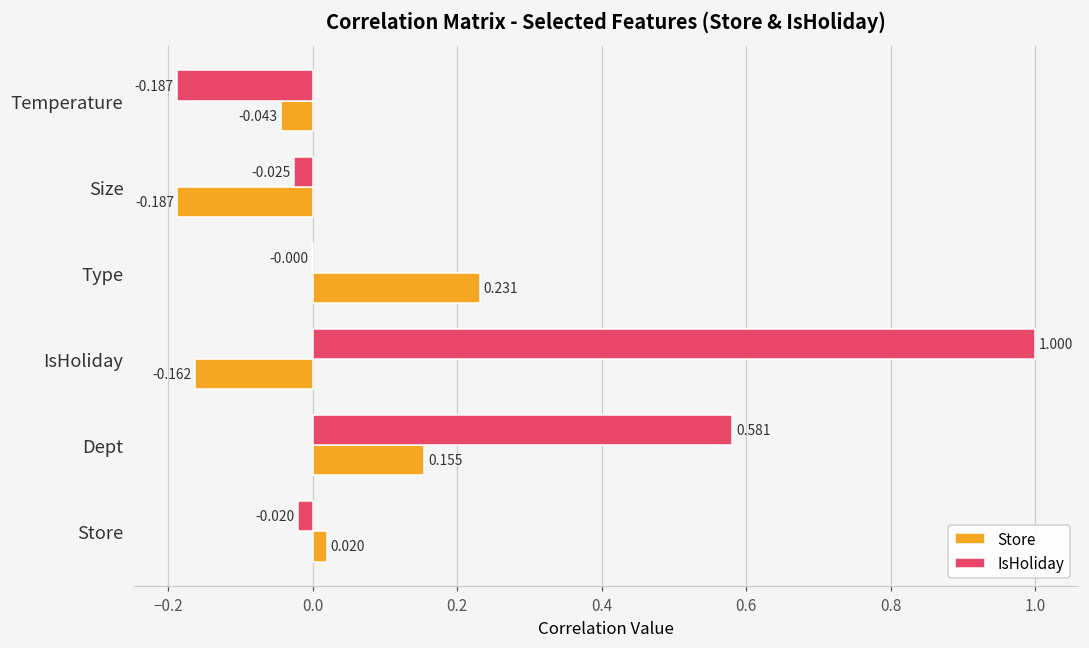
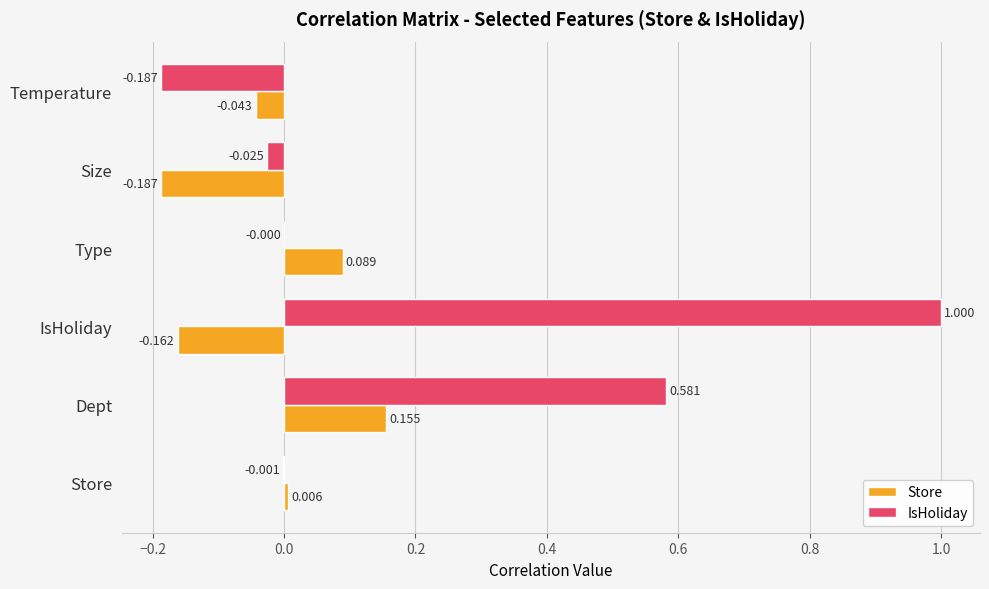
  {
    "Store": {
      "Temperature": -0.043,
      "Size": -0.187,
-     "Type": 0.231,
+     "Type": 0.089,
      "IsHoliday": -0.162,
      "Dept": 0.155,
-     "Store": 0.020
+     "Store": 0.006
    },
    "IsHoliday": {
      "Temperature": -0.187,
      "Size": -0.025,
      "Type": -0.000,
      "IsHoliday": 1.000,
      "Dept": 0.581,
-     "Store": -0.020
+     "Store": -0.001
    }
  }
